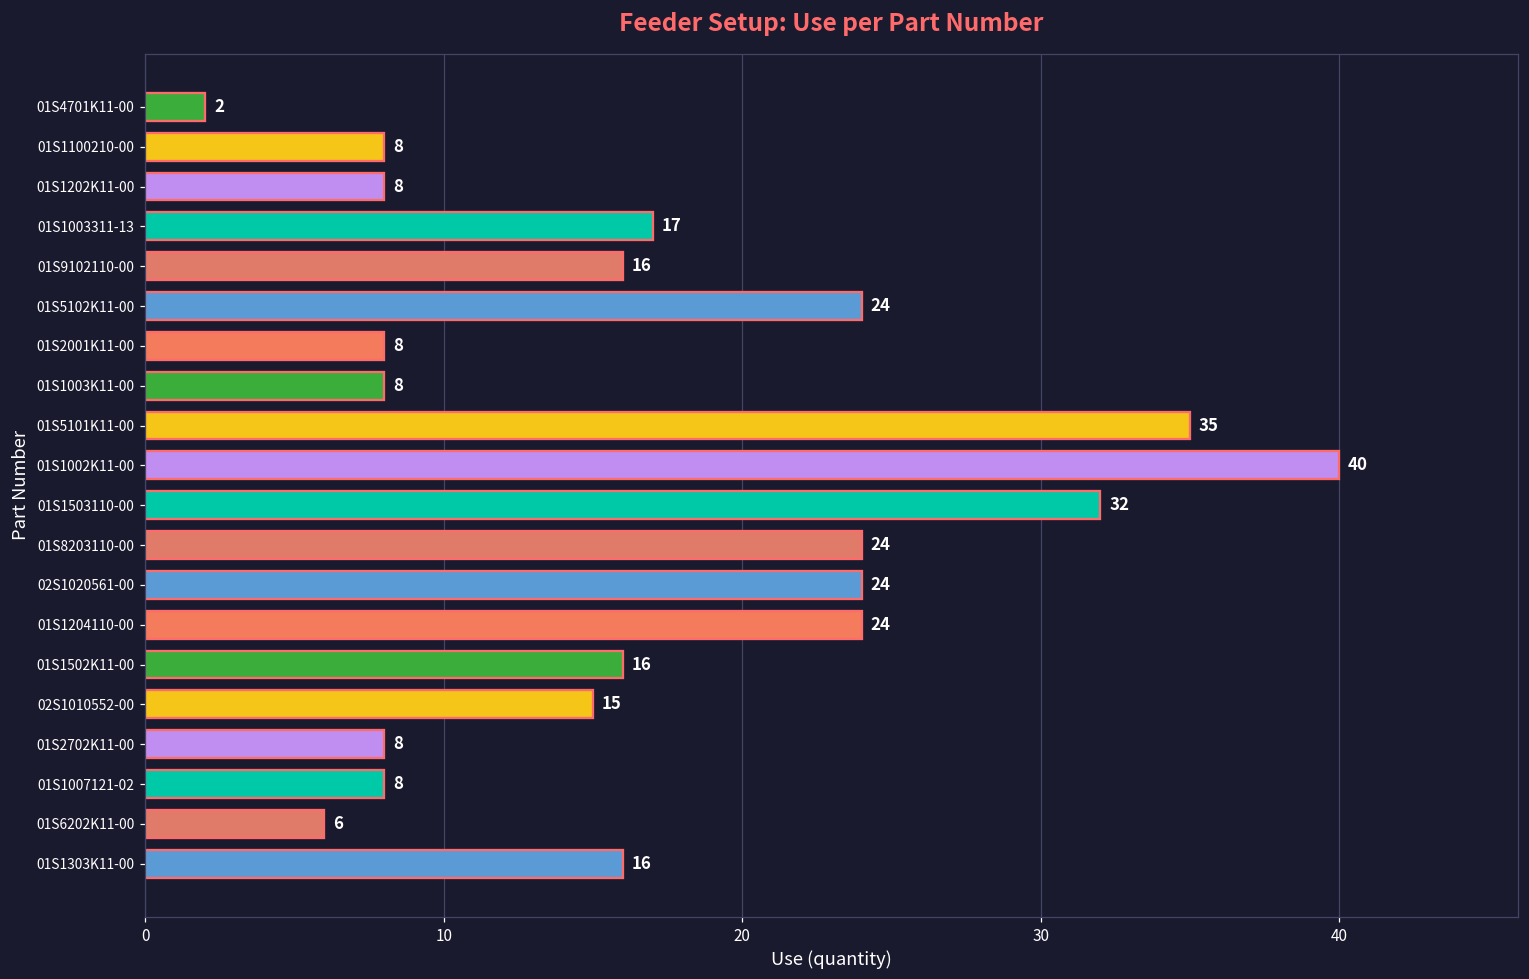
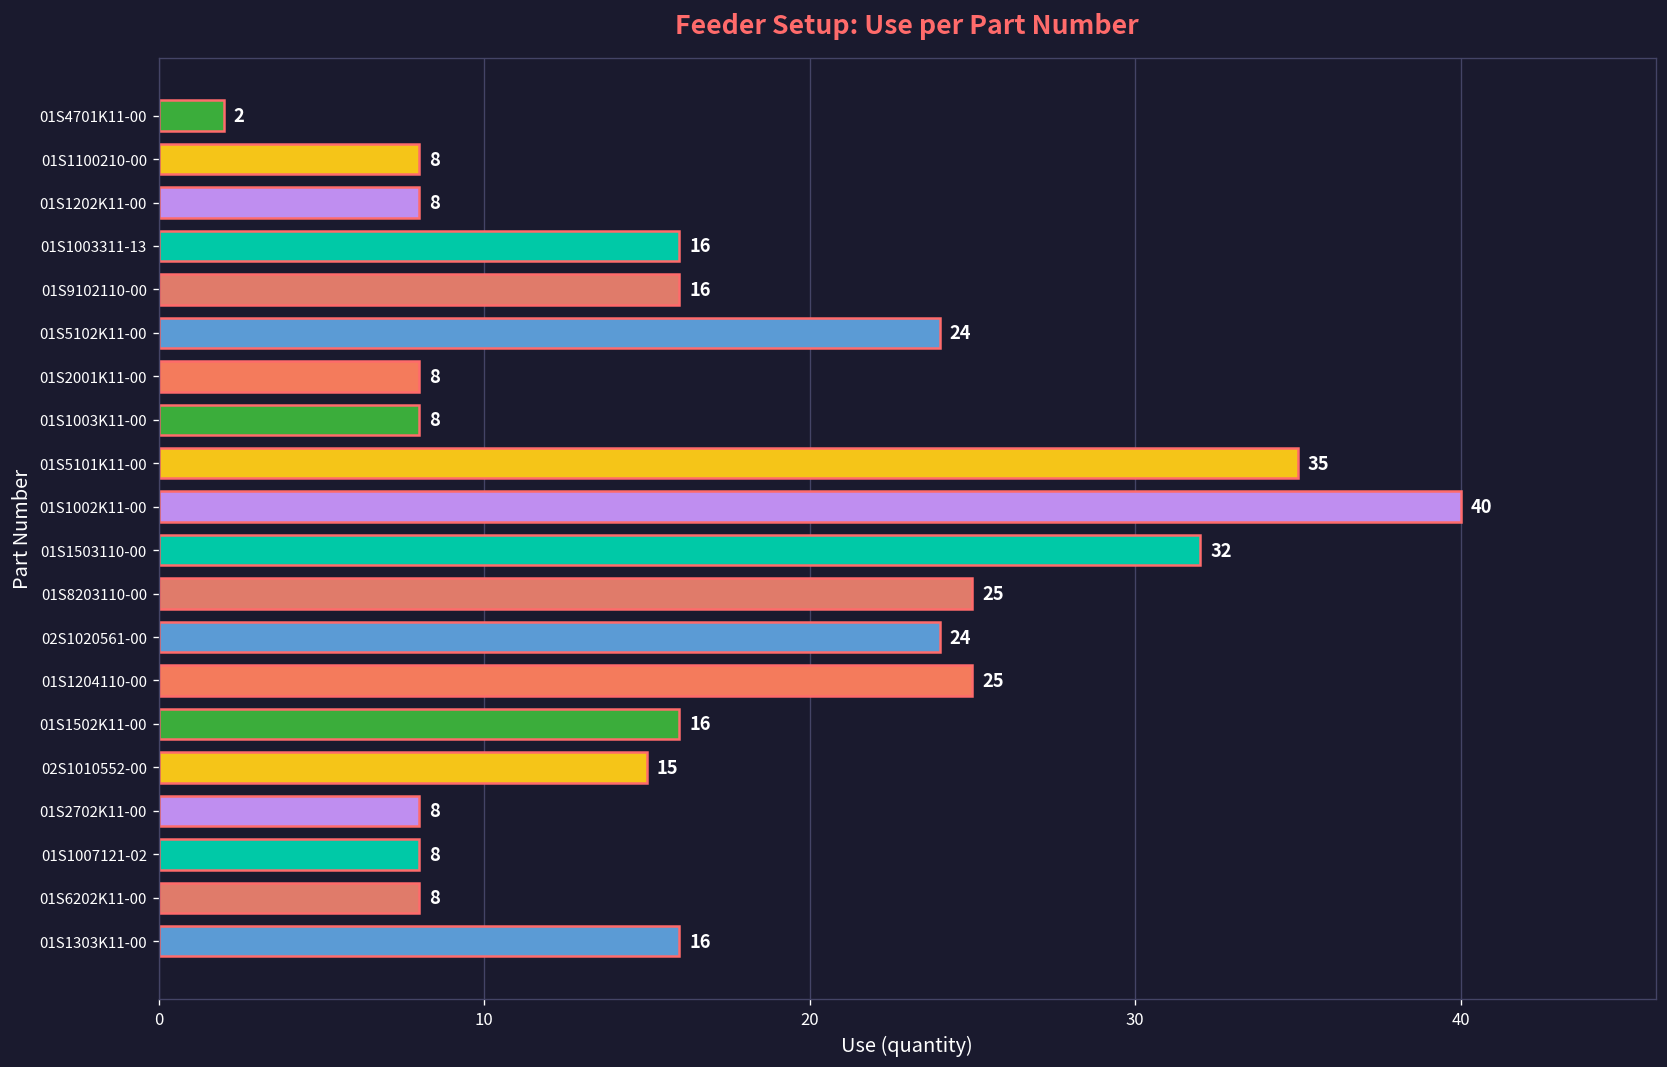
  {
    "01S4701K11-00": 2,
    "01S1100210-00": 8,
    "01S1202K11-00": 8,
-   "01S1003311-13": 17,
+   "01S1003311-13": 16,
    "01S9102110-00": 16,
    "01S5102K11-00": 24,
    "01S2001K11-00": 8,
    "01S1003K11-00": 8,
    "01S5101K11-00": 35,
    "01S1002K11-00": 40,
    "01S1503110-00": 32,
-   "01S8203110-00": 24,
+   "01S8203110-00": 25,
    "02S1020561-00": 24,
-   "01S1204110-00": 24,
+   "01S1204110-00": 25,
    "01S1502K11-00": 16,
    "02S1010552-00": 15,
    "01S2702K11-00": 8,
    "01S1007121-02": 8,
-   "01S6202K11-00": 6,
+   "01S6202K11-00": 8,
    "01S1303K11-00": 16
  }
